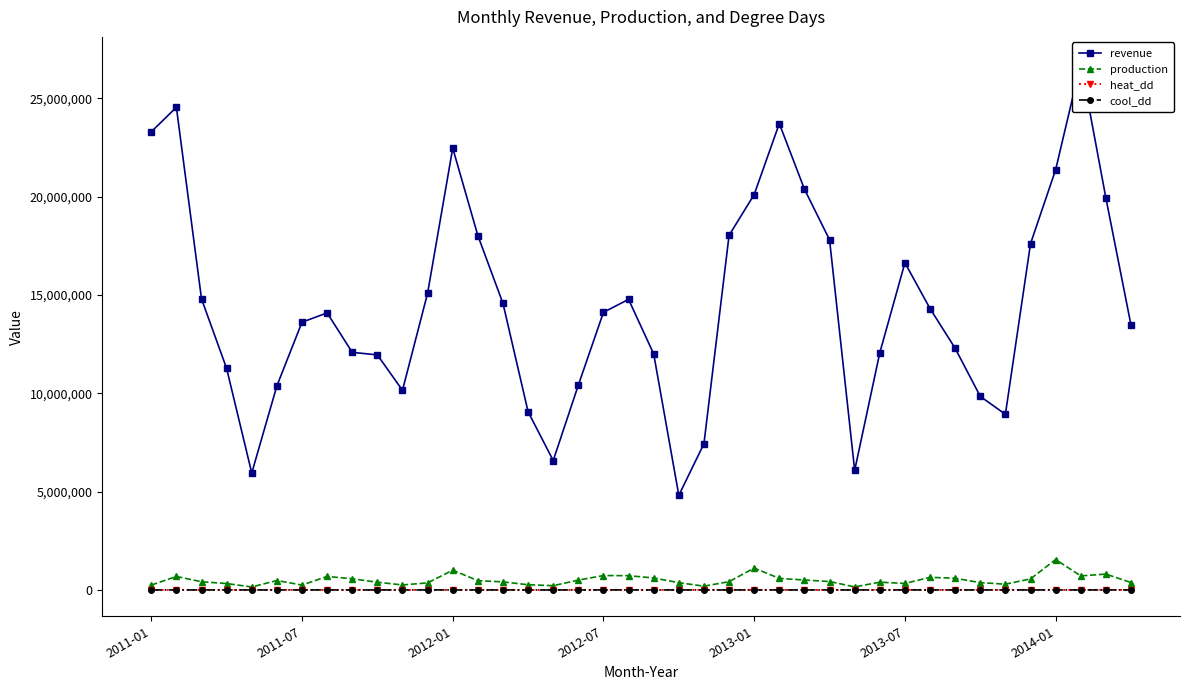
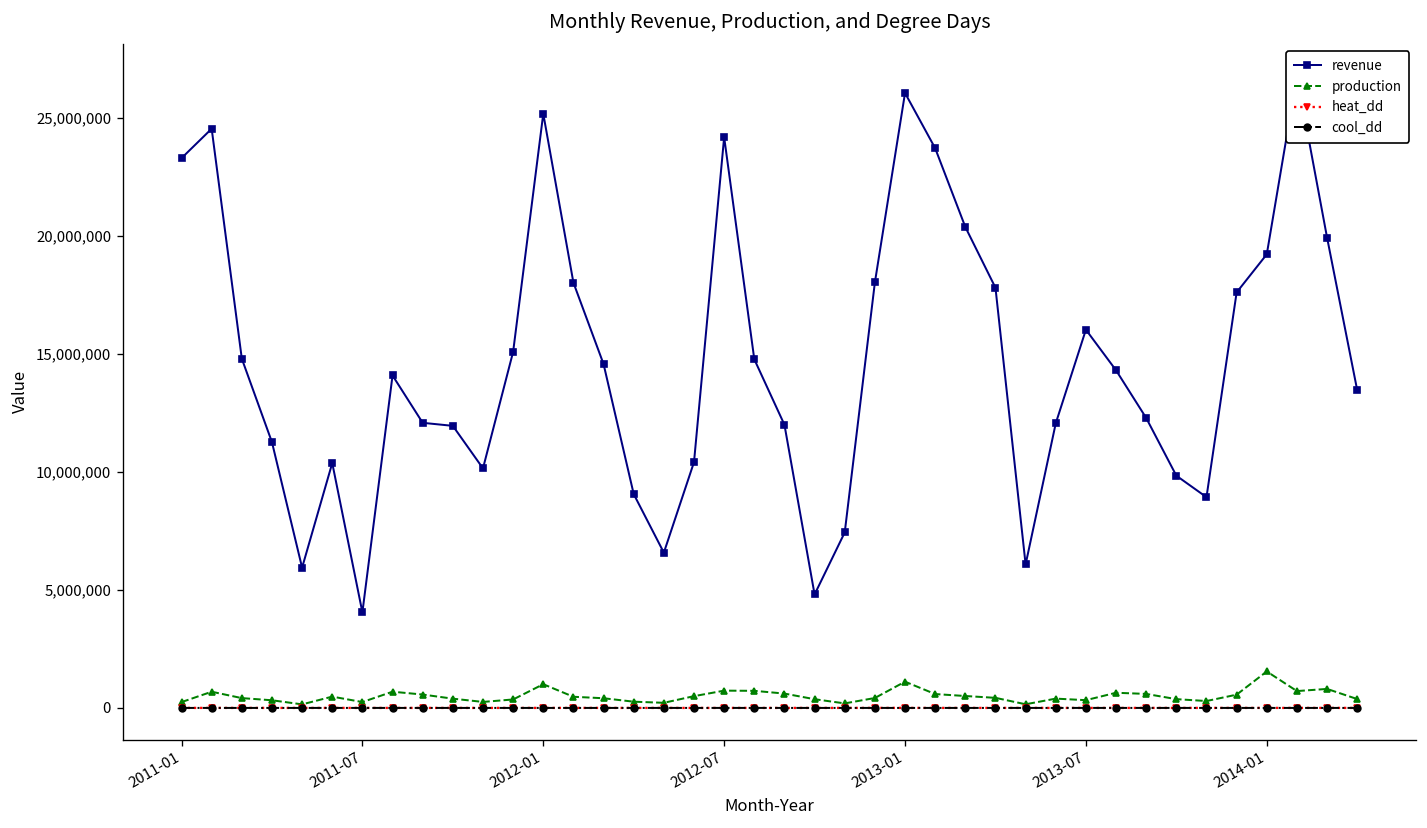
  {
    "revenue": {
      "2011-01": "23,300,000",
-     "2011-07": "13,600,000",
-     "2012-01": "22,500,000",
-     "2012-07": "14,100,000",
-     "2013-01": "20,100,000",
-     "2013-07": "16,600,000",
-     "2014-01": "21,400,000"
+     "2011-07": "4,100,000",
+     "2012-01": "25,200,000",
+     "2012-07": "24,200,000",
+     "2013-01": "26,100,000",
+     "2013-07": "16,000,000",
+     "2014-01": "19,200,000"
    },
    "production": {
      "2011-01": "200,000",
      "2011-07": "200,000",
      "2012-01": "1,000,000",
      "2012-07": "700,000",
      "2013-01": "1,100,000",
      "2013-07": "300,000",
      "2014-01": "1,500,000"
    },
    "cool_dd": {
      "2011-01": "0",
      "2011-07": "0",
      "2012-01": "0",
      "2012-07": "0",
      "2013-01": "0",
      "2013-07": "0",
      "2014-01": "0"
    }
  }
